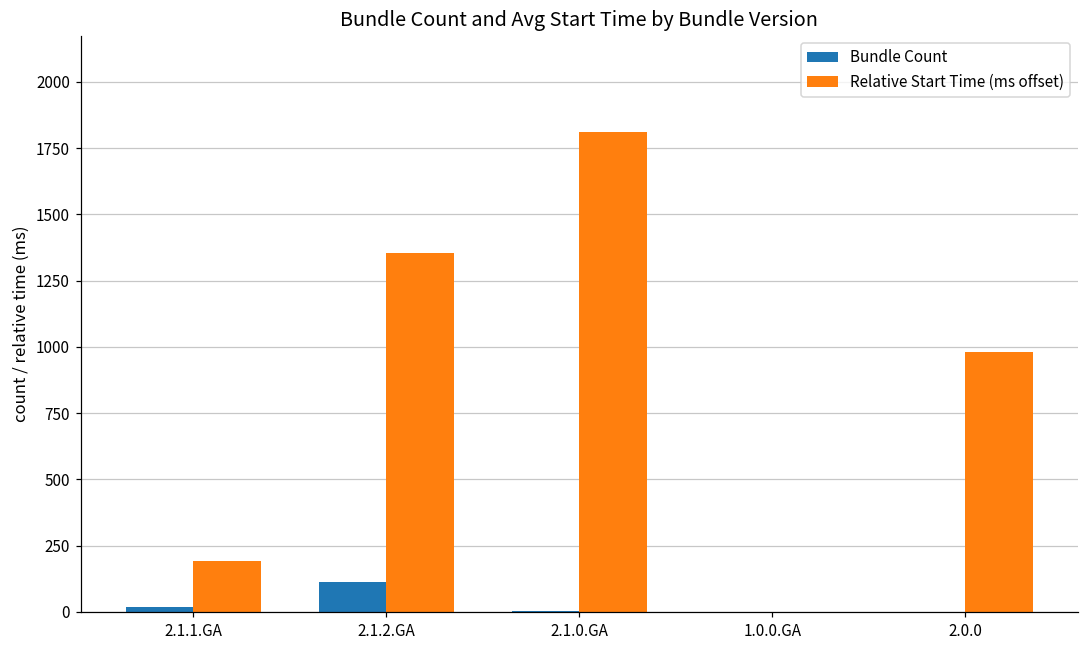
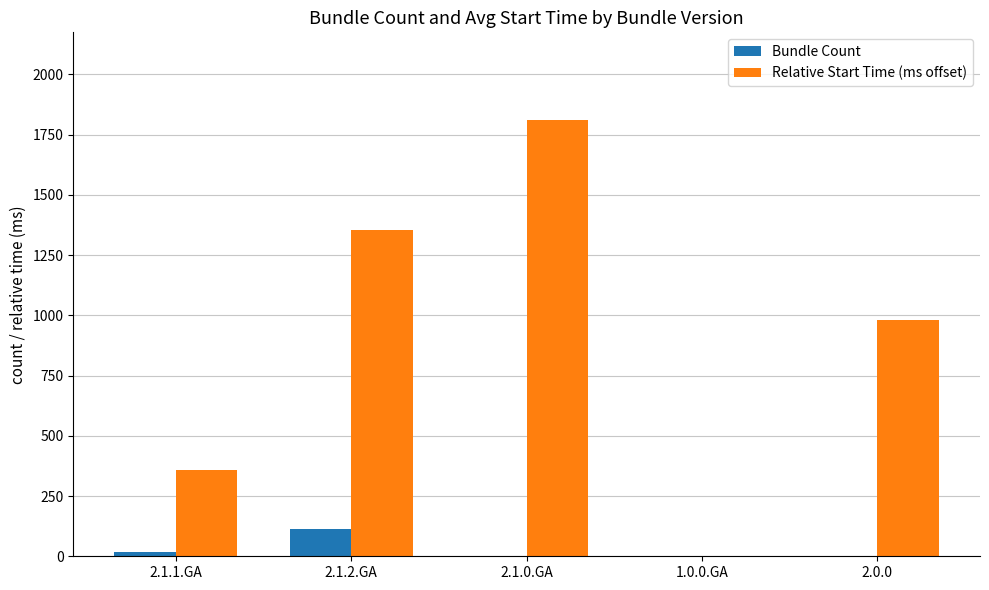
  {
    "Bundle Count": {
      "2.1.1.GA": 20,
      "2.1.2.GA": 110
    },
    "Relative Start Time (ms offset)": {
-     "2.1.1.GA": 190,
+     "2.1.1.GA": 360,
      "2.1.2.GA": 1350,
      "2.1.0.GA": 1810,
      "1.0.0.GA": 0,
      "2.0.0": 980
    }
  }
